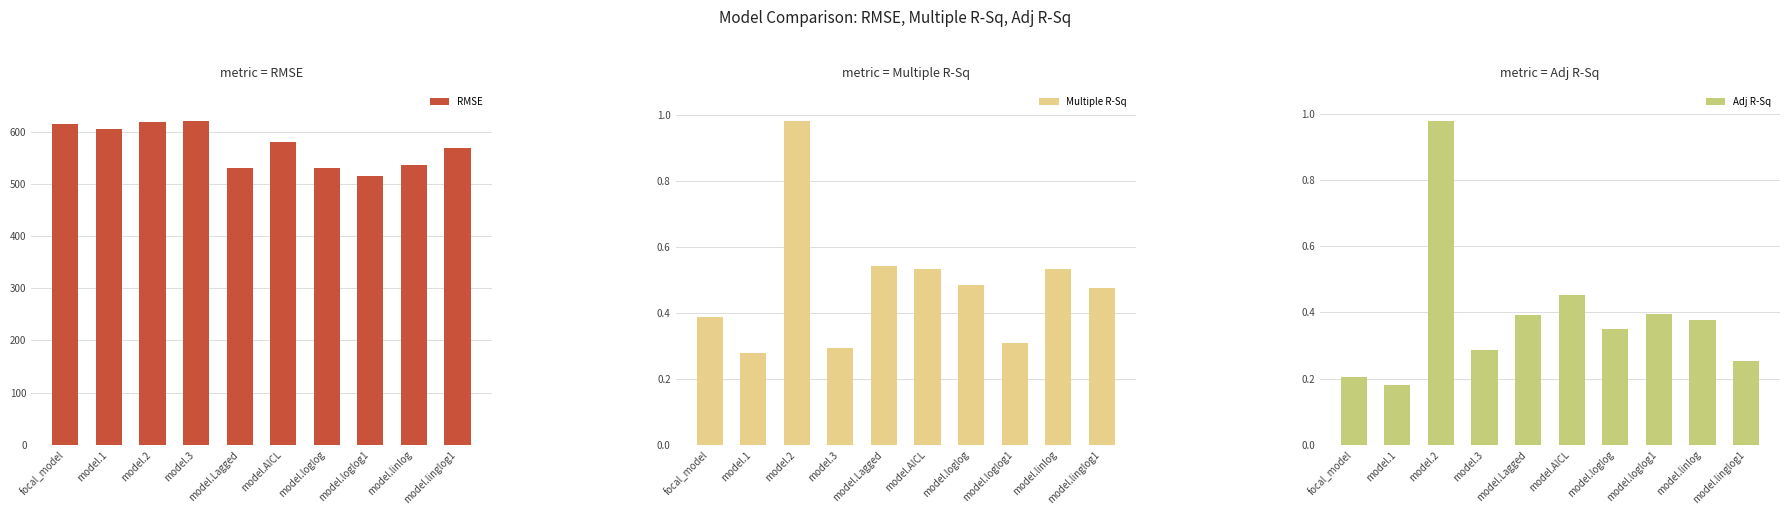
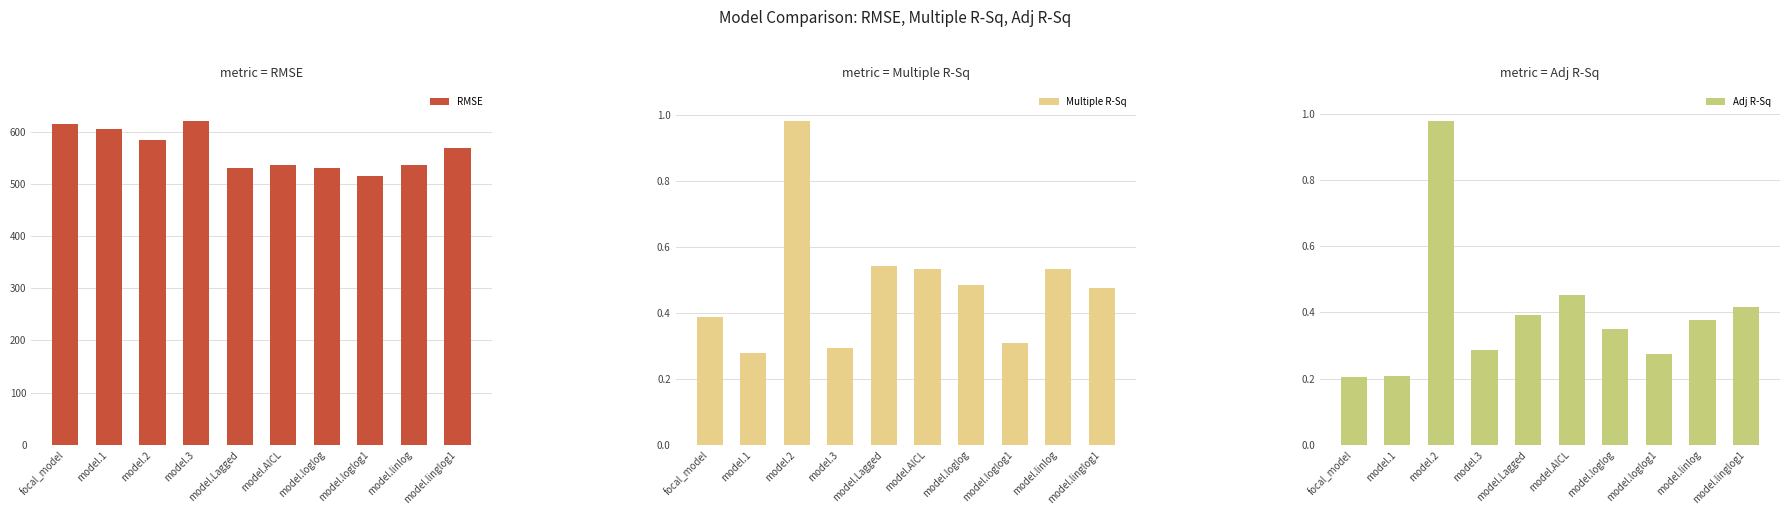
  {
    "metric = RMSE": {
      "focal_model": 620,
      "model.1": 610,
-     "model.2": 620,
+     "model.2": 580,
      "model.3": 620,
      "model.Lagged": 530,
-     "model.AICL": 580,
+     "model.AICL": 540,
      "model.loglog": 530,
      "model.loglog1": 520,
      "model.linlog": 540,
      "model.linglog1": 570
    },
    "metric = Multiple R-Sq": {
      "focal_model": 0.39,
      "model.1": 0.28,
      "model.2": 0.98,
      "model.3": 0.29,
      "model.Lagged": 0.54,
      "model.AICL": 0.53,
      "model.loglog": 0.49,
      "model.loglog1": 0.31,
      "model.linlog": 0.53,
      "model.linglog1": 0.48
    },
    "metric = Adj R-Sq": {
      "focal_model": 0.20,
-     "model.1": 0.18,
+     "model.1": 0.21,
      "model.2": 0.98,
      "model.3": 0.29,
      "model.Lagged": 0.39,
      "model.AICL": 0.45,
      "model.loglog": 0.35,
-     "model.loglog1": 0.39,
+     "model.loglog1": 0.27,
      "model.linlog": 0.38,
-     "model.linglog1": 0.25
+     "model.linglog1": 0.42
    }
  }
